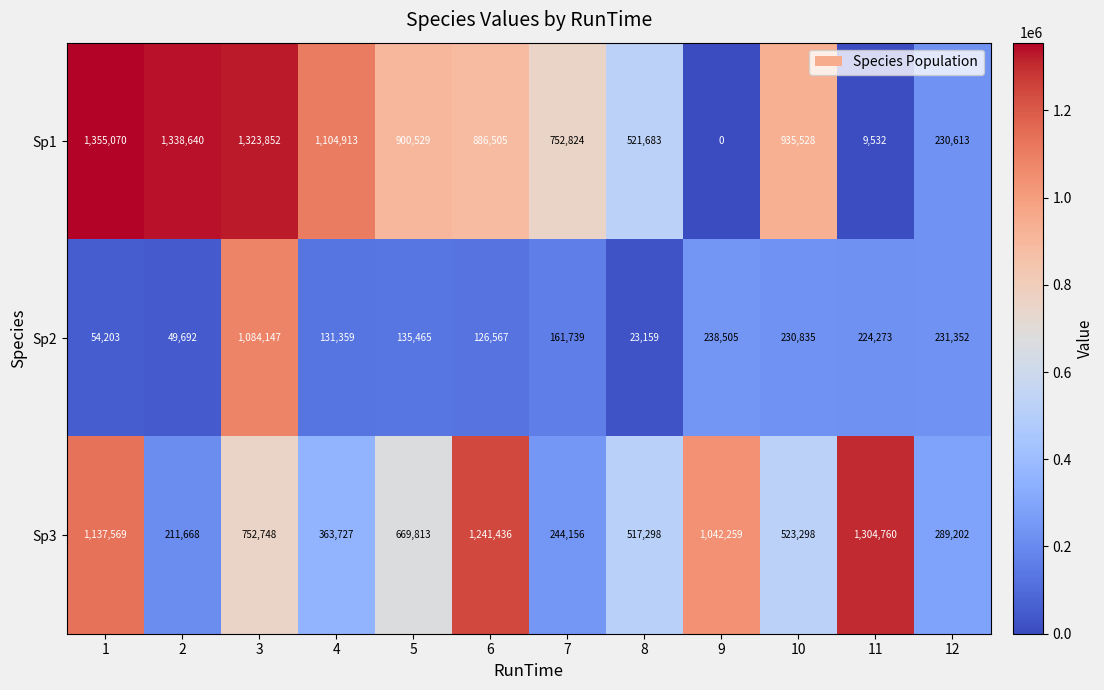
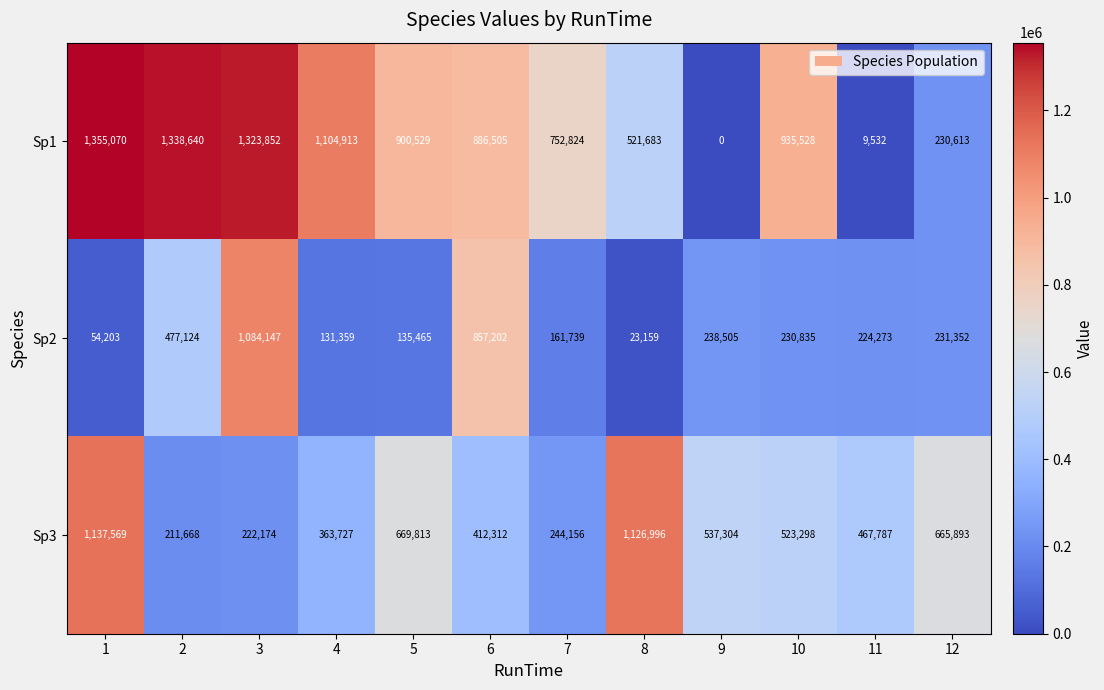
  {
    "Sp1": {
      "1": "1,355,070",
      "2": "1,338,640",
      "3": "1,323,852",
      "4": "1,104,913",
      "5": "900,529",
      "6": "886,505",
      "7": "752,824",
      "8": "521,683",
      "9": "0",
      "10": "935,528",
      "11": "9,532",
      "12": "230,613"
    },
    "Sp2": {
      "1": "54,203",
-     "2": "49,692",
+     "2": "477,124",
      "3": "1,084,147",
      "4": "131,359",
      "5": "135,465",
-     "6": "126,567",
+     "6": "857,202",
      "7": "161,739",
      "8": "23,159",
      "9": "238,505",
      "10": "230,835",
      "11": "224,273",
      "12": "231,352"
    },
    "Sp3": {
      "1": "1,137,569",
      "2": "211,668",
-     "3": "752,748",
+     "3": "222,174",
      "4": "363,727",
      "5": "669,813",
-     "6": "1,241,436",
+     "6": "412,312",
      "7": "244,156",
-     "8": "517,298",
-     "9": "1,042,259",
+     "8": "1,126,996",
+     "9": "537,304",
      "10": "523,298",
-     "11": "1,304,760",
-     "12": "289,202"
+     "11": "467,787",
+     "12": "665,893"
    }
  }
